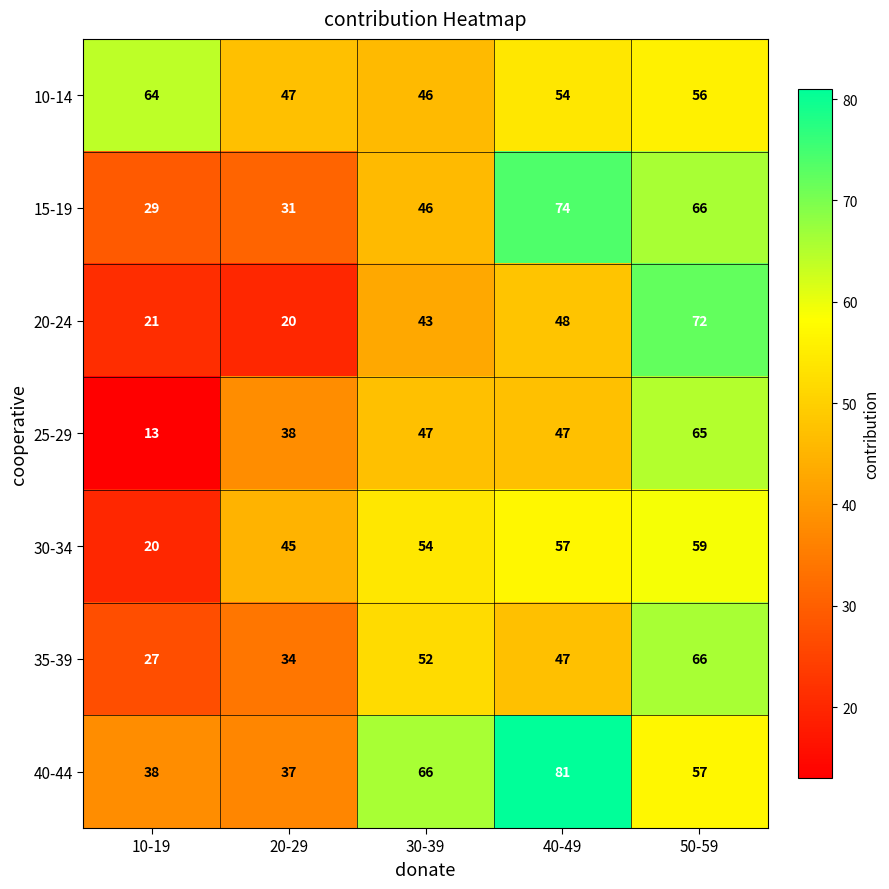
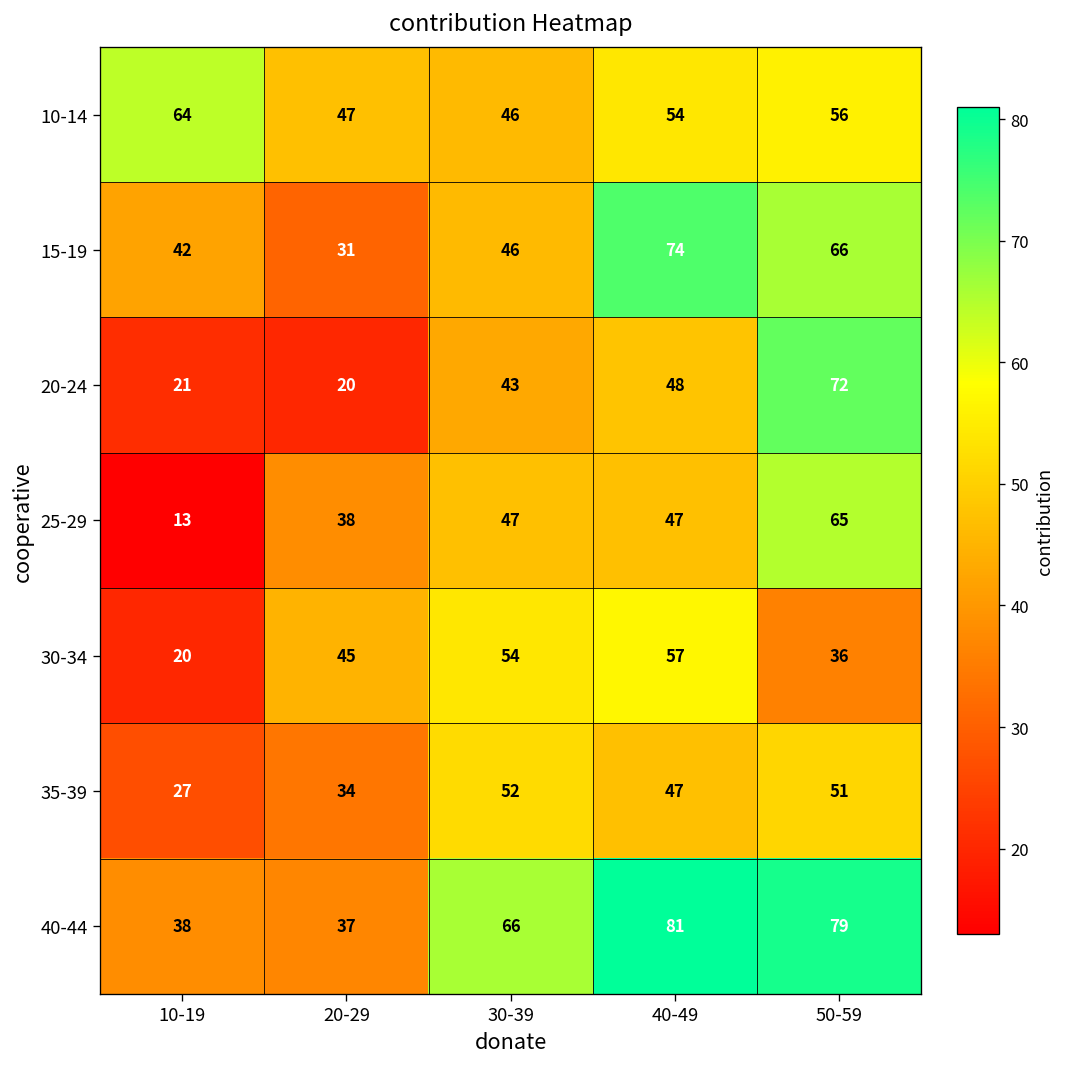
  {
    "10-14": {
      "10-19": 64,
      "20-29": 47,
      "30-39": 46,
      "40-49": 54,
      "50-59": 56
    },
    "15-19": {
-     "10-19": 29,
+     "10-19": 42,
      "20-29": 31,
      "30-39": 46,
      "40-49": 74,
      "50-59": 66
    },
    "20-24": {
      "10-19": 21,
      "20-29": 20,
      "30-39": 43,
      "40-49": 48,
      "50-59": 72
    },
    "25-29": {
      "10-19": 13,
      "20-29": 38,
      "30-39": 47,
      "40-49": 47,
      "50-59": 65
    },
    "30-34": {
      "10-19": 20,
      "20-29": 45,
      "30-39": 54,
      "40-49": 57,
-     "50-59": 59
+     "50-59": 36
    },
    "35-39": {
      "10-19": 27,
      "20-29": 34,
      "30-39": 52,
      "40-49": 47,
-     "50-59": 66
+     "50-59": 51
    },
    "40-44": {
      "10-19": 38,
      "20-29": 37,
      "30-39": 66,
      "40-49": 81,
-     "50-59": 57
+     "50-59": 79
    }
  }
